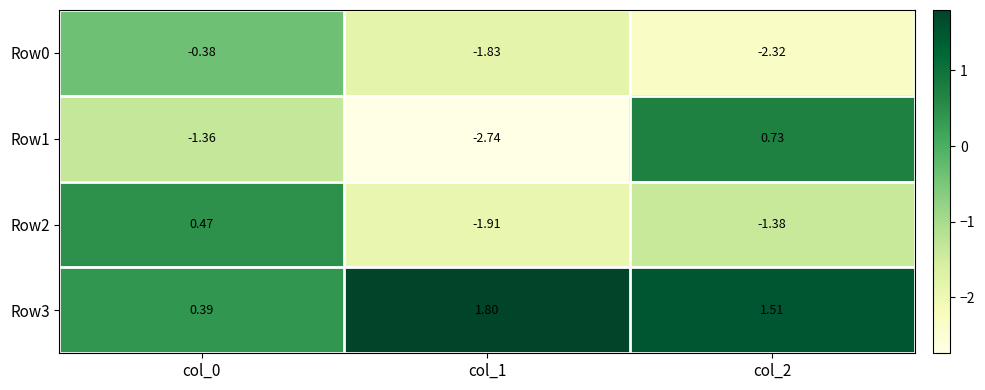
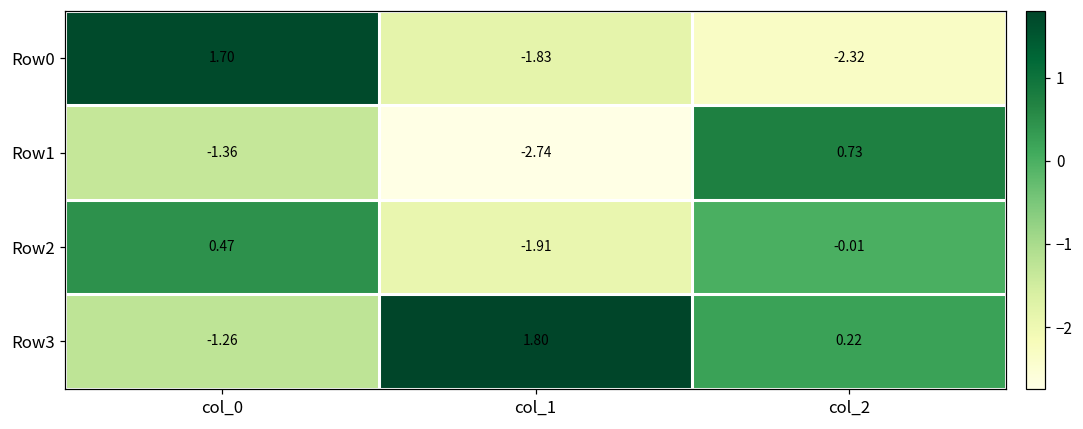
  {
    "Row0": {
-     "col_0": -0.38,
+     "col_0": 1.70,
      "col_1": -1.83,
      "col_2": -2.32
    },
    "Row1": {
      "col_0": -1.36,
      "col_1": -2.74,
      "col_2": 0.73
    },
    "Row2": {
      "col_0": 0.47,
      "col_1": -1.91,
-     "col_2": -1.38
+     "col_2": -0.01
    },
    "Row3": {
-     "col_0": 0.39,
+     "col_0": -1.26,
      "col_1": 1.80,
-     "col_2": 1.51
+     "col_2": 0.22
    }
  }
